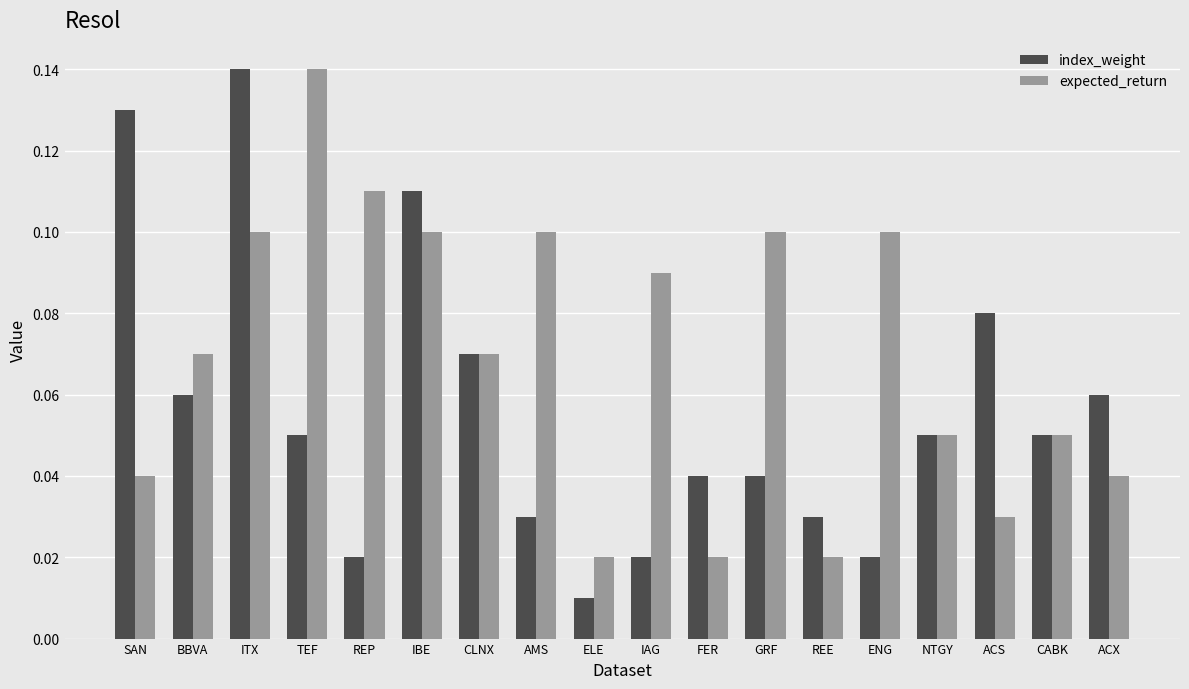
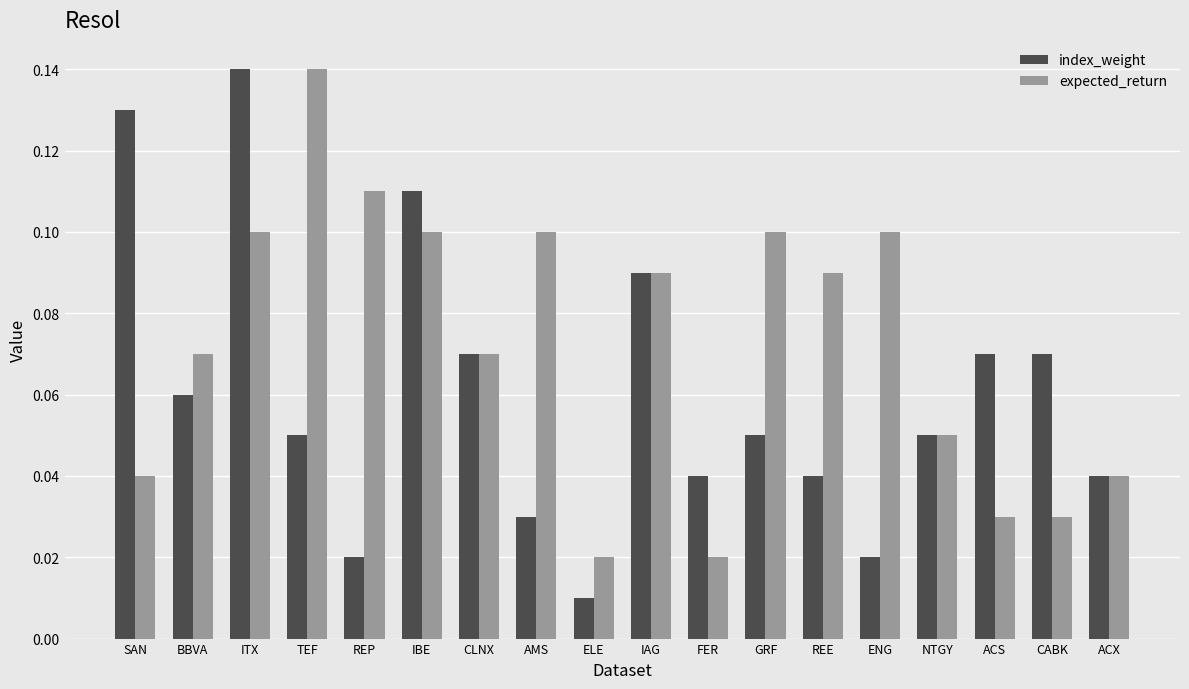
  {
    "index_weight": {
      "SAN": 0.13,
      "BBVA": 0.06,
      "ITX": 0.14,
      "TEF": 0.05,
      "REP": 0.02,
      "IBE": 0.11,
      "CLNX": 0.07,
      "AMS": 0.03,
      "ELE": 0.01,
-     "IAG": 0.02,
+     "IAG": 0.09,
      "FER": 0.04,
-     "GRF": 0.04,
-     "REE": 0.03,
+     "GRF": 0.05,
+     "REE": 0.04,
      "ENG": 0.02,
      "NTGY": 0.05,
-     "ACS": 0.08,
-     "CABK": 0.05,
-     "ACX": 0.06
+     "ACS": 0.07,
+     "CABK": 0.07,
+     "ACX": 0.04
    },
    "expected_return": {
      "SAN": 0.04,
      "BBVA": 0.07,
      "ITX": 0.10,
      "TEF": 0.14,
      "REP": 0.11,
      "IBE": 0.10,
      "CLNX": 0.07,
      "AMS": 0.10,
      "ELE": 0.02,
      "IAG": 0.09,
      "FER": 0.02,
      "GRF": 0.10,
-     "REE": 0.02,
+     "REE": 0.09,
      "ENG": 0.10,
      "NTGY": 0.05,
      "ACS": 0.03,
-     "CABK": 0.05,
+     "CABK": 0.03,
      "ACX": 0.04
    }
  }
